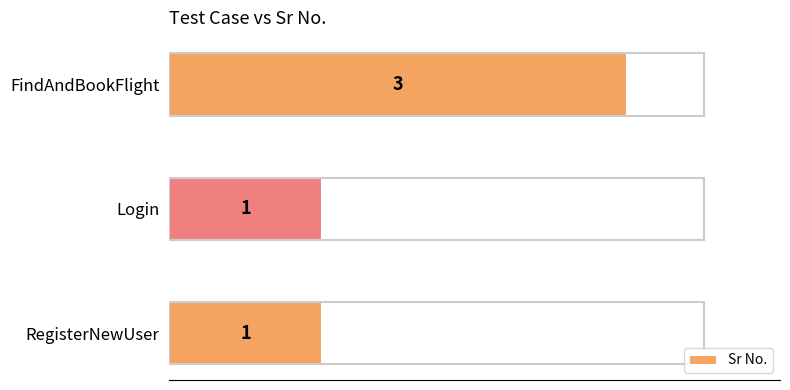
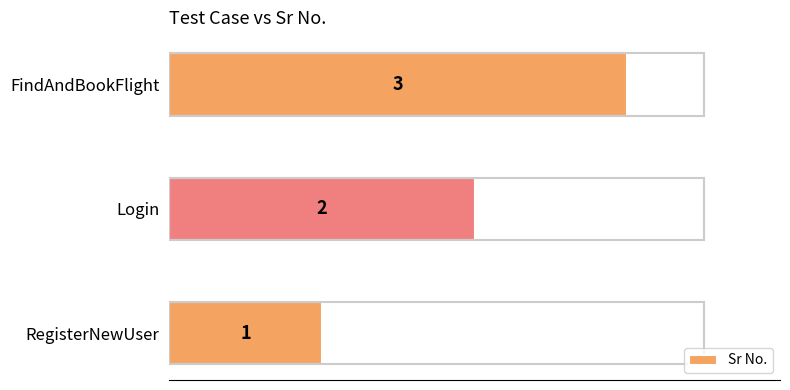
  {
    "FindAndBookFlight": 3,
-   "Login": 1,
+   "Login": 2,
    "RegisterNewUser": 1
  }
